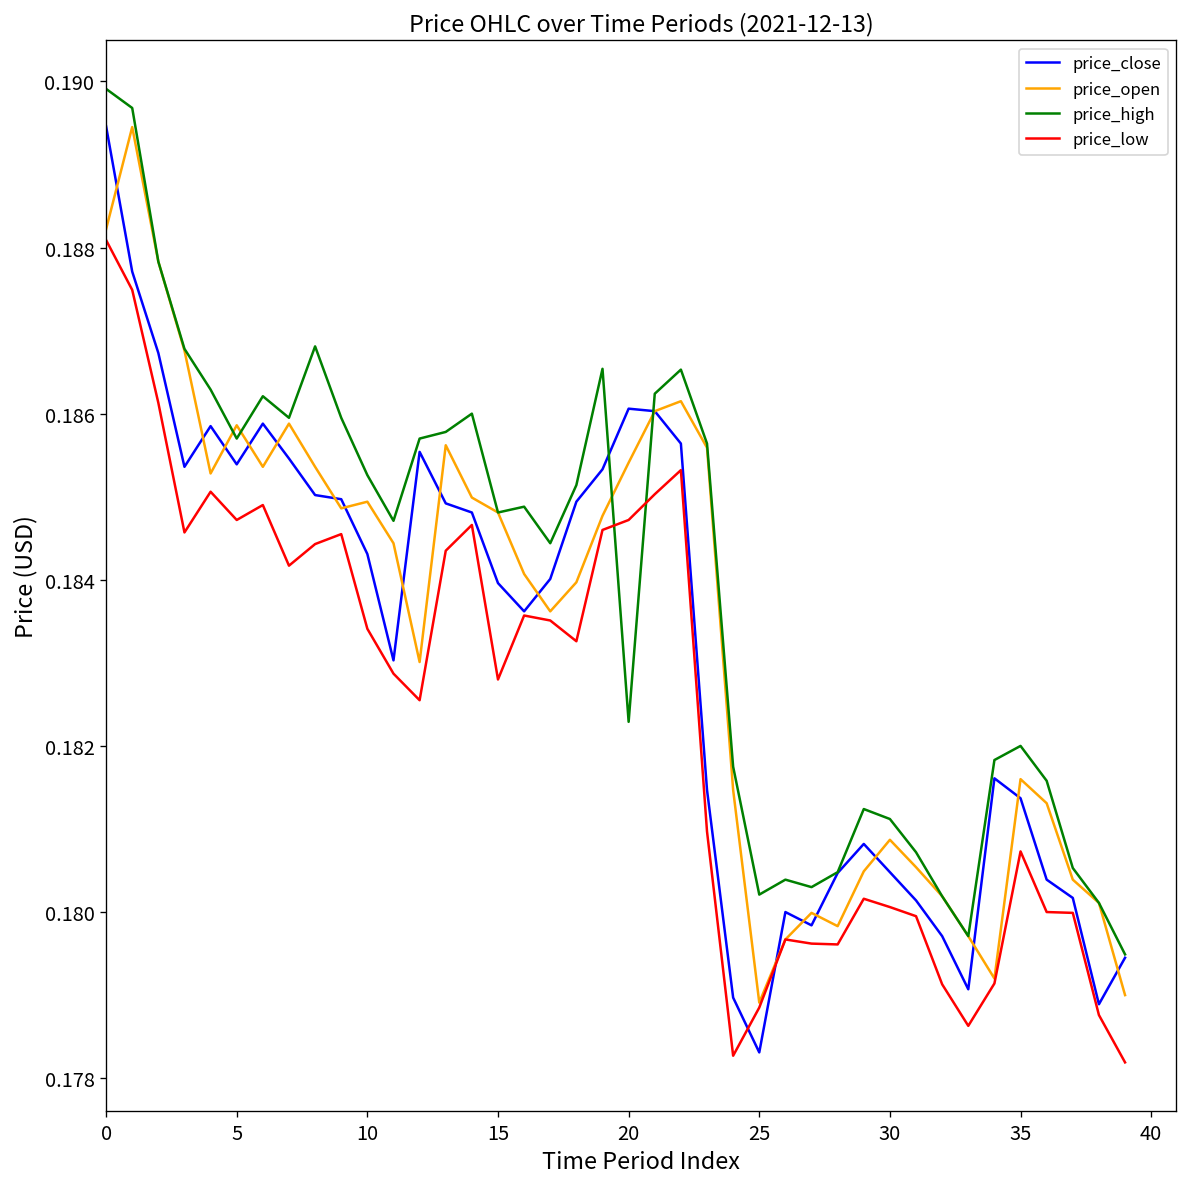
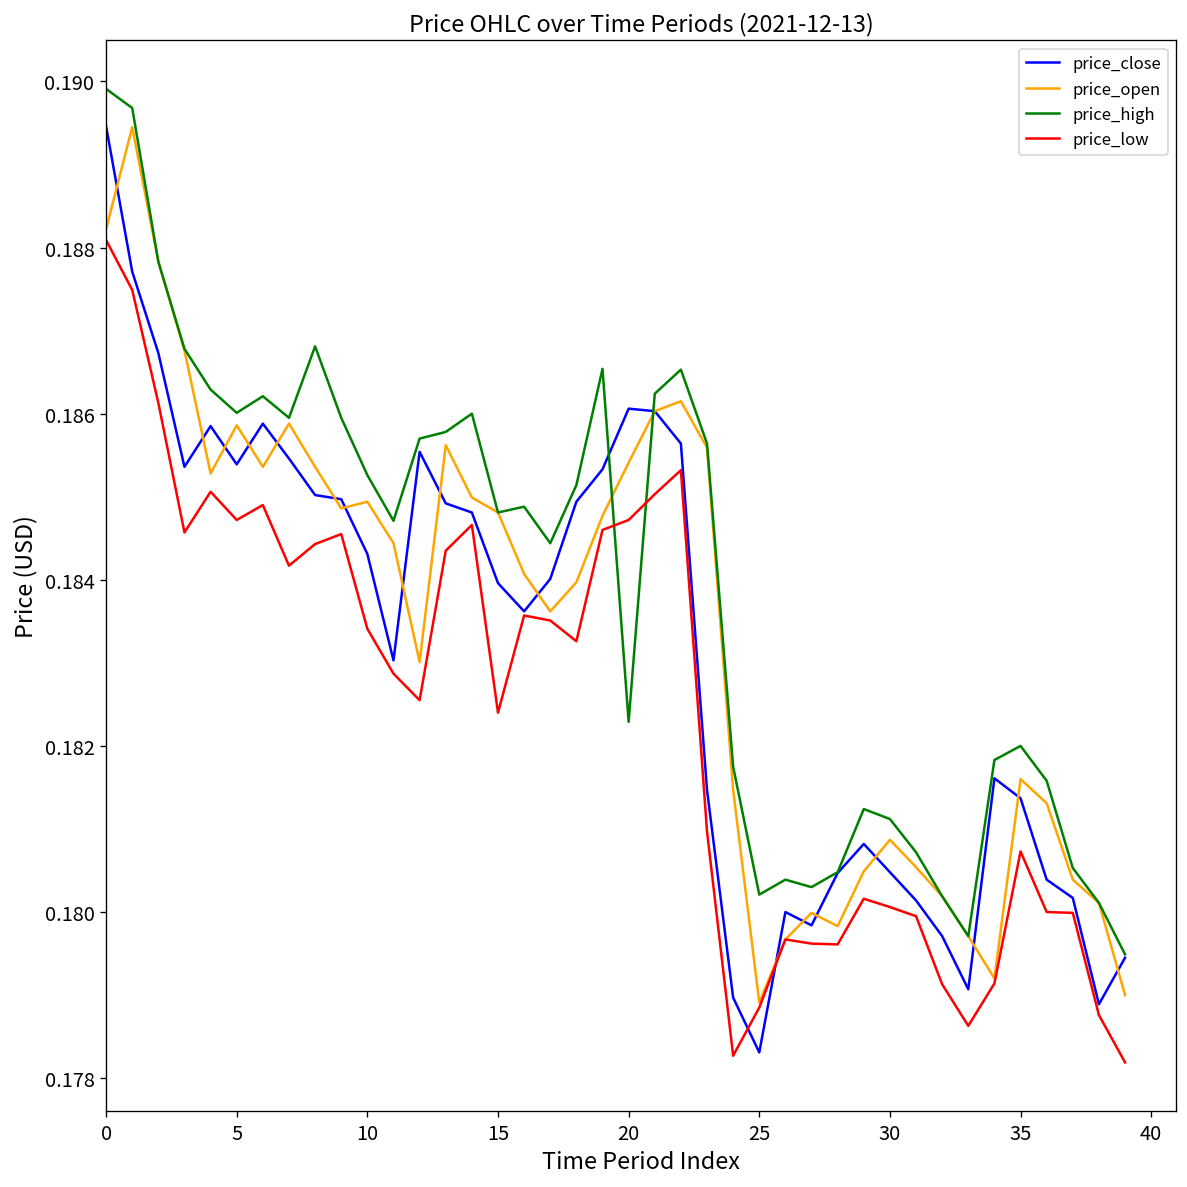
  {
    "price_close": {
      "0": 0.1895,
      "5": 0.1854,
      "10": 0.1843,
      "15": 0.1840,
      "20": 0.1861,
      "25": 0.1783,
      "30": 0.1805,
      "35": 0.1814
    },
    "price_open": {
      "0": 0.1882,
      "5": 0.1859,
      "10": 0.1849,
      "20": 0.1854,
      "25": 0.1789,
      "30": 0.1809,
      "35": 0.1816
    },
    "price_high": {
      "0": 0.1899,
-     "5": 0.1857,
+     "5": 0.1860,
      "10": 0.1853,
      "20": 0.1823,
      "25": 0.1802,
      "30": 0.1811,
      "35": 0.1820
    },
    "price_low": {
      "0": 0.1881,
      "5": 0.1847,
      "10": 0.1834,
-     "15": 0.1828,
+     "15": 0.1824,
      "20": 0.1847,
      "25": 0.1789,
      "30": 0.1801,
      "35": 0.1807
    }
  }
